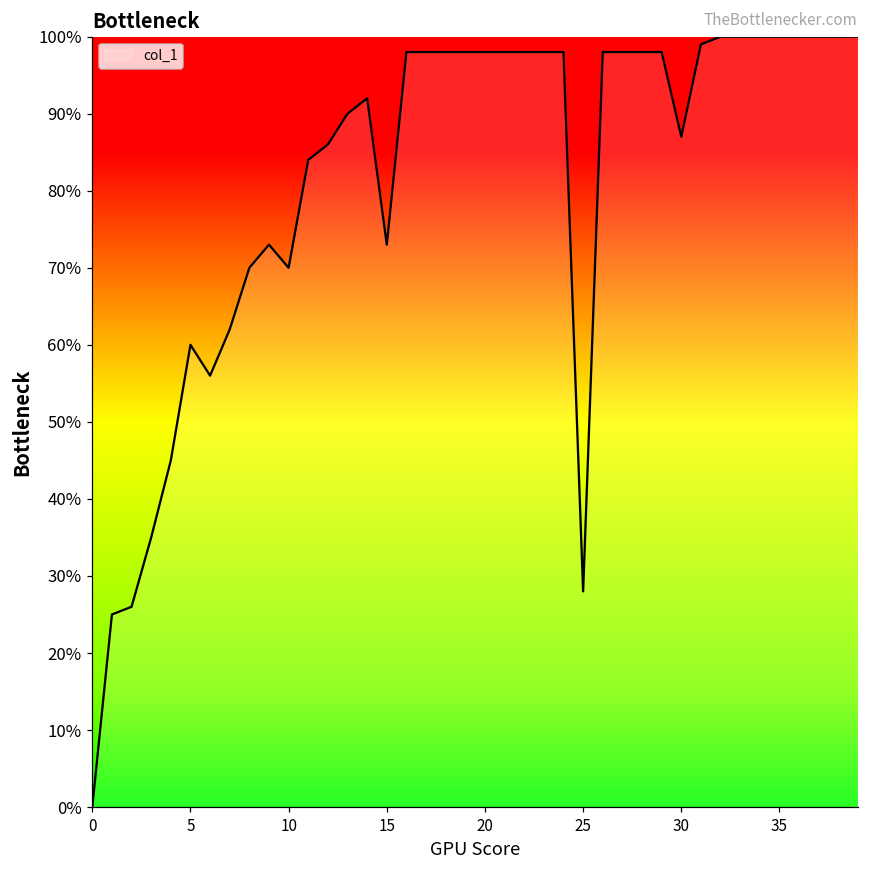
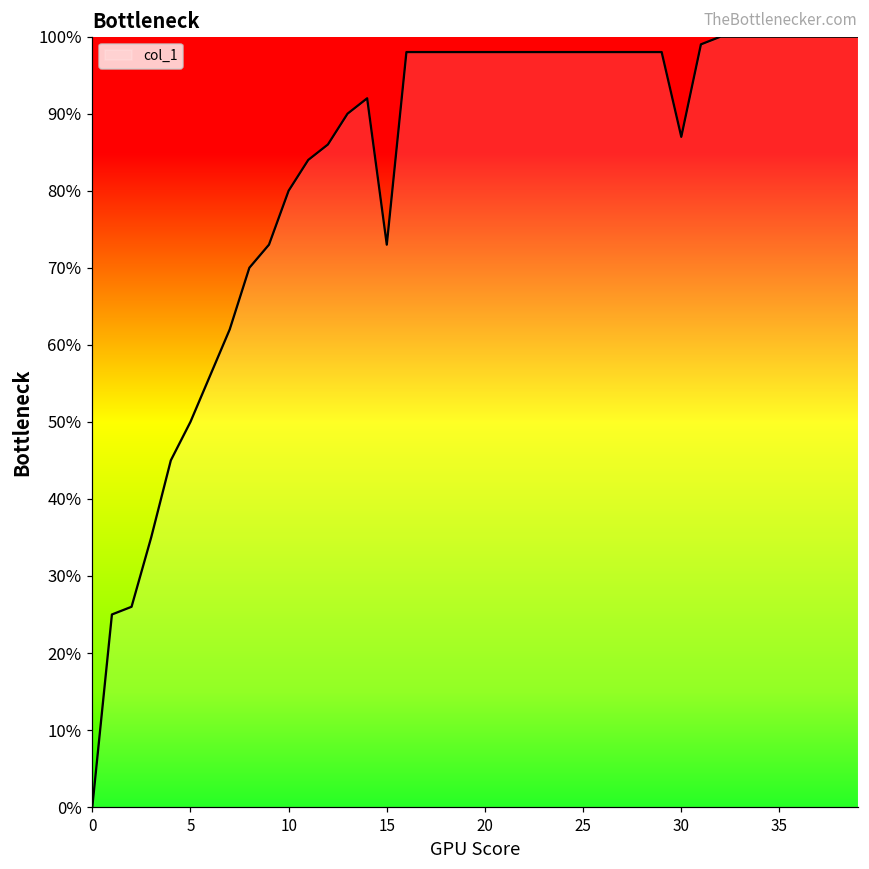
  {
    "0": "0%",
-   "5": "60%",
-   "10": "70%",
+   "5": "50%",
+   "10": "80%",
    "15": "73%",
    "20": "98%",
-   "25": "28%",
+   "25": "98%",
    "30": "87%",
    "35": "100%"
  }
